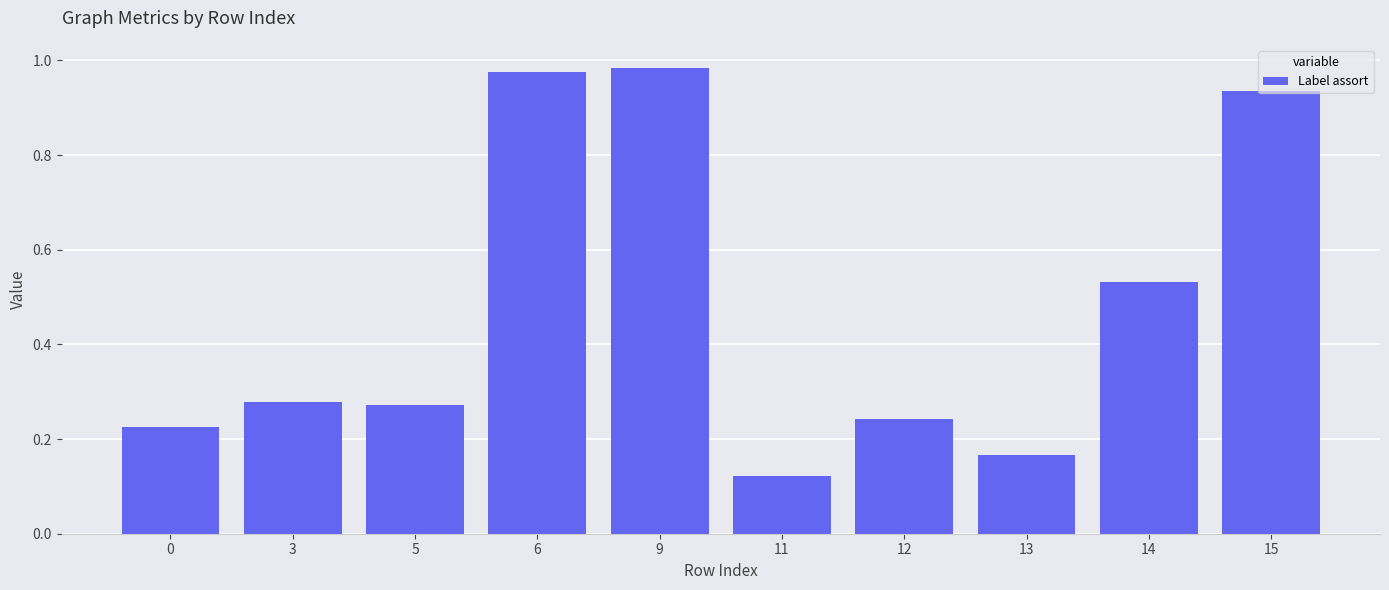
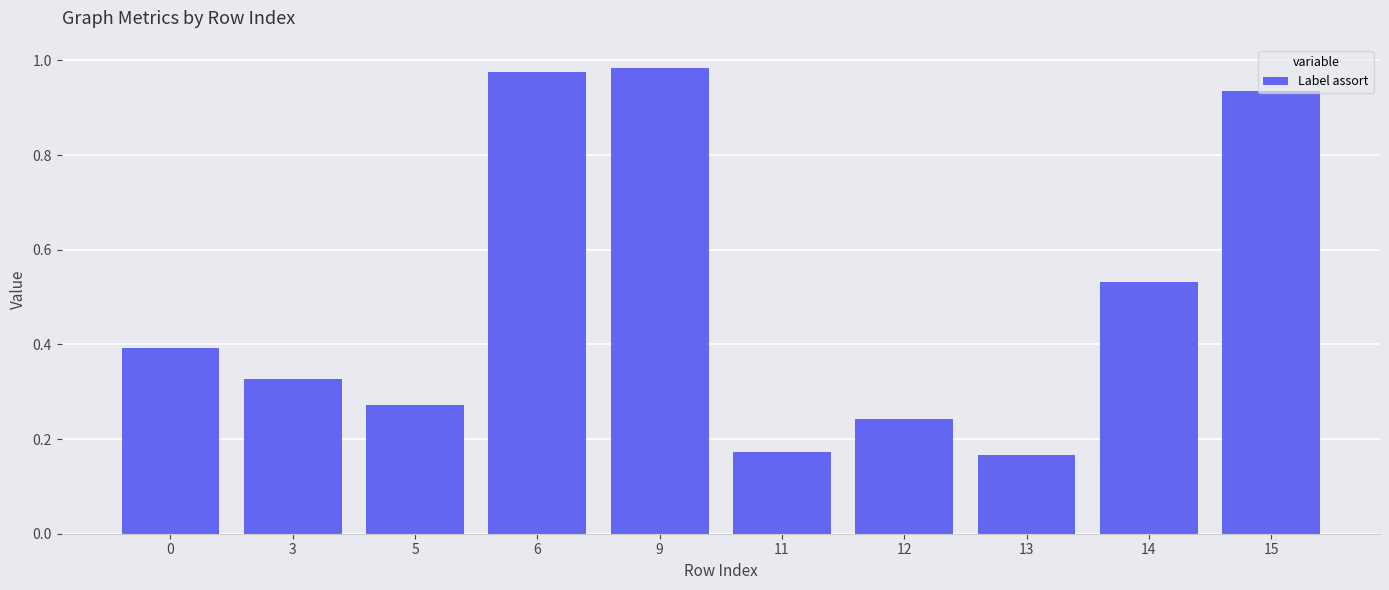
  {
-   "0": 0.23,
-   "3": 0.28,
+   "0": 0.39,
+   "3": 0.33,
    "5": 0.27,
    "6": 0.98,
    "9": 0.98,
-   "11": 0.12,
+   "11": 0.17,
    "12": 0.24,
    "13": 0.17,
    "14": 0.53
  }
